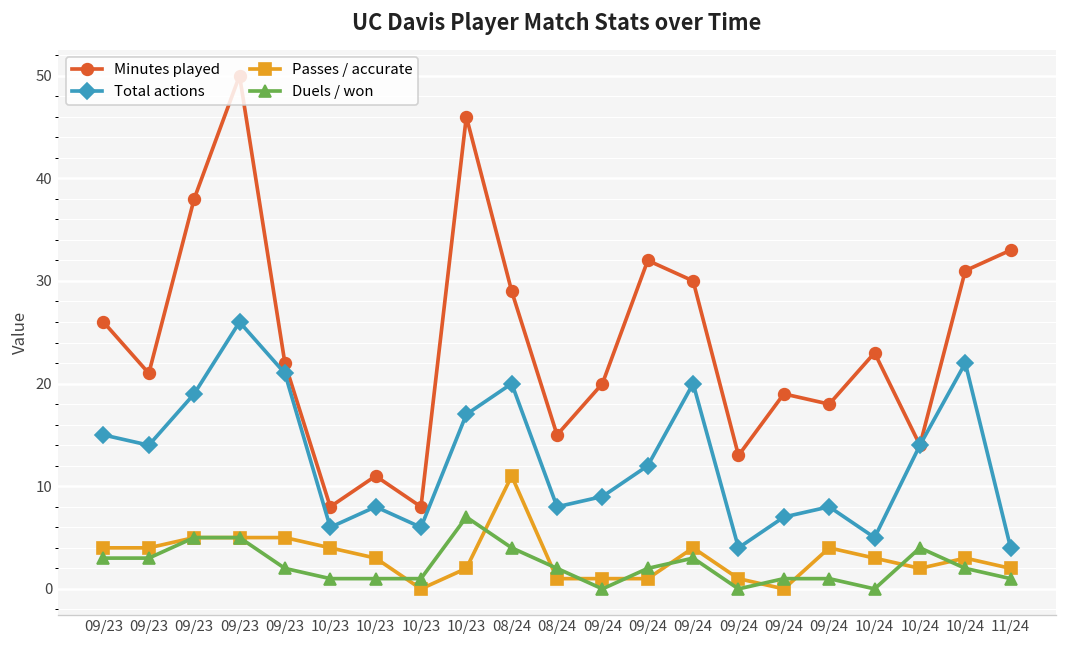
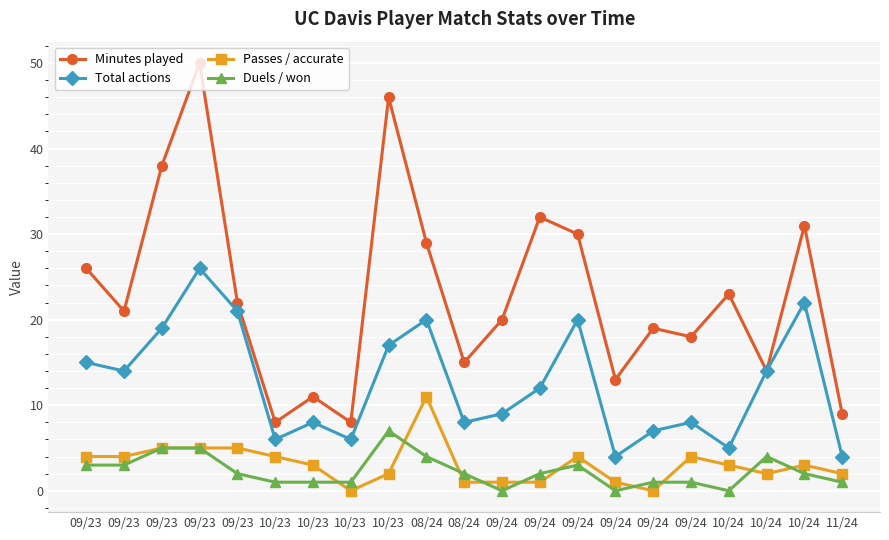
  {
    "Minutes played": {
-     "11/24": 33
+     "11/24": 9
    },
    "Total actions": {
      "11/24": 4
    },
    "Passes / accurate": {
      "11/24": 2
    },
    "Duels / won": {
      "11/24": 1
    }
  }
